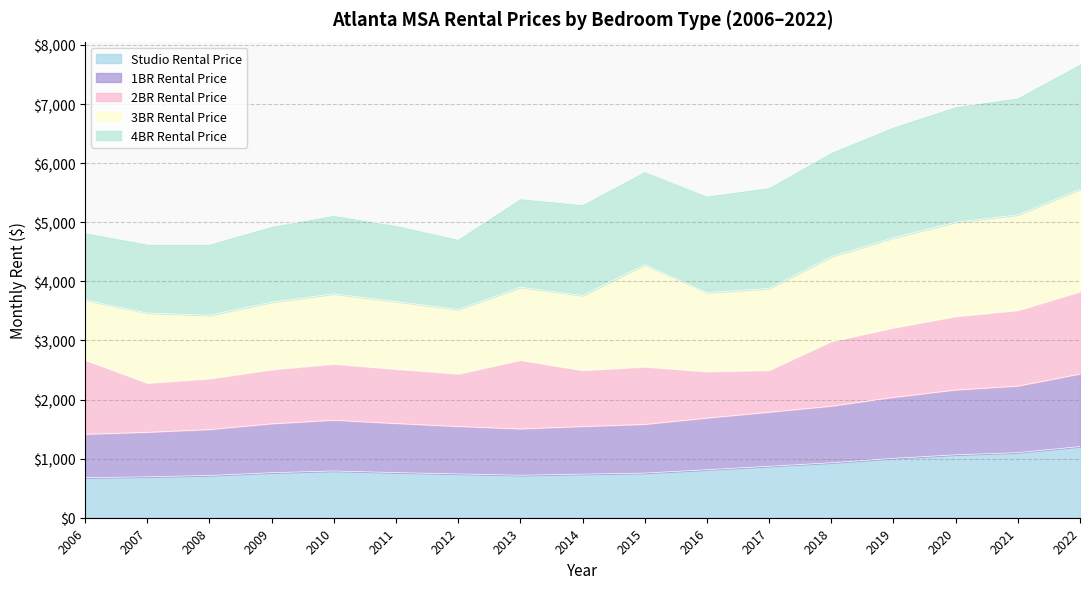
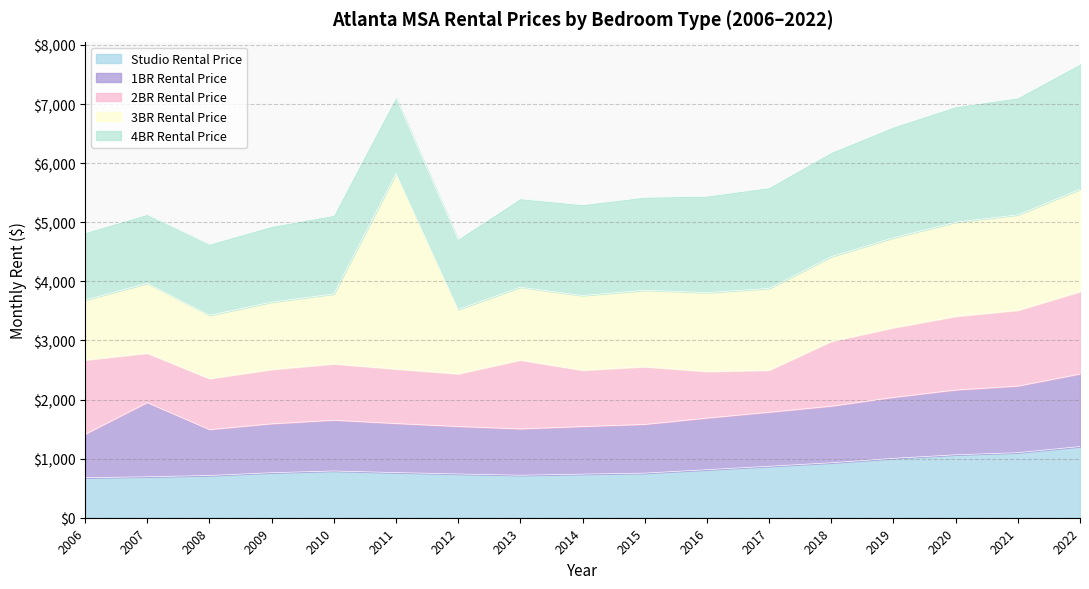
  {
    "1BR Rental Price": {
      "2006": "$700",
-     "2007": "$800",
+     "2007": "$1,300",
      "2008": "$800",
      "2009": "$800",
      "2010": "$900",
      "2011": "$800",
      "2012": "$800",
      "2013": "$800",
      "2014": "$800",
      "2015": "$800",
      "2016": "$900",
      "2017": "$900",
      "2018": "$1,000",
      "2019": "$1,000",
      "2020": "$1,100",
      "2021": "$1,100",
      "2022": "$1,200"
    },
    "2BR Rental Price": {
      "2006": "$1,300",
      "2007": "$800",
      "2008": "$900",
      "2009": "$900",
      "2010": "$1,000",
      "2011": "$900",
      "2012": "$900",
      "2013": "$1,200",
      "2014": "$1,000",
      "2015": "$1,000",
      "2016": "$800",
      "2017": "$700",
      "2018": "$1,100",
      "2019": "$1,200",
      "2020": "$1,200",
      "2021": "$1,300",
      "2022": "$1,400"
    },
    "3BR Rental Price": {
      "2006": "$1,000",
      "2007": "$1,200",
      "2008": "$1,100",
      "2009": "$1,100",
      "2010": "$1,200",
-     "2011": "$1,100",
+     "2011": "$3,300",
      "2012": "$1,100",
      "2013": "$1,200",
      "2014": "$1,300",
-     "2015": "$1,700",
+     "2015": "$1,300",
      "2016": "$1,300",
      "2017": "$1,400",
      "2018": "$1,400",
      "2019": "$1,500",
      "2020": "$1,600",
      "2021": "$1,600",
      "2022": "$1,700"
    }
  }
